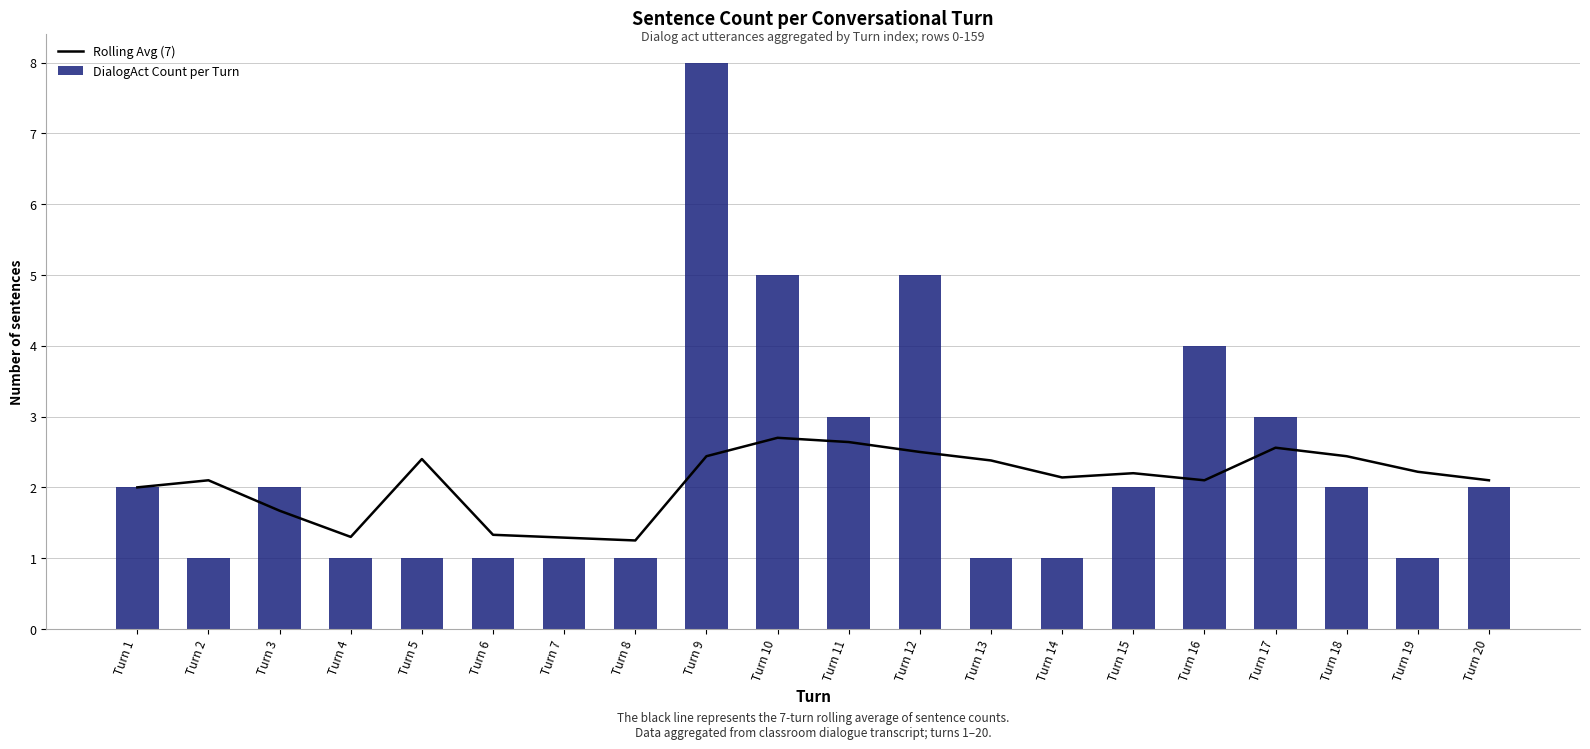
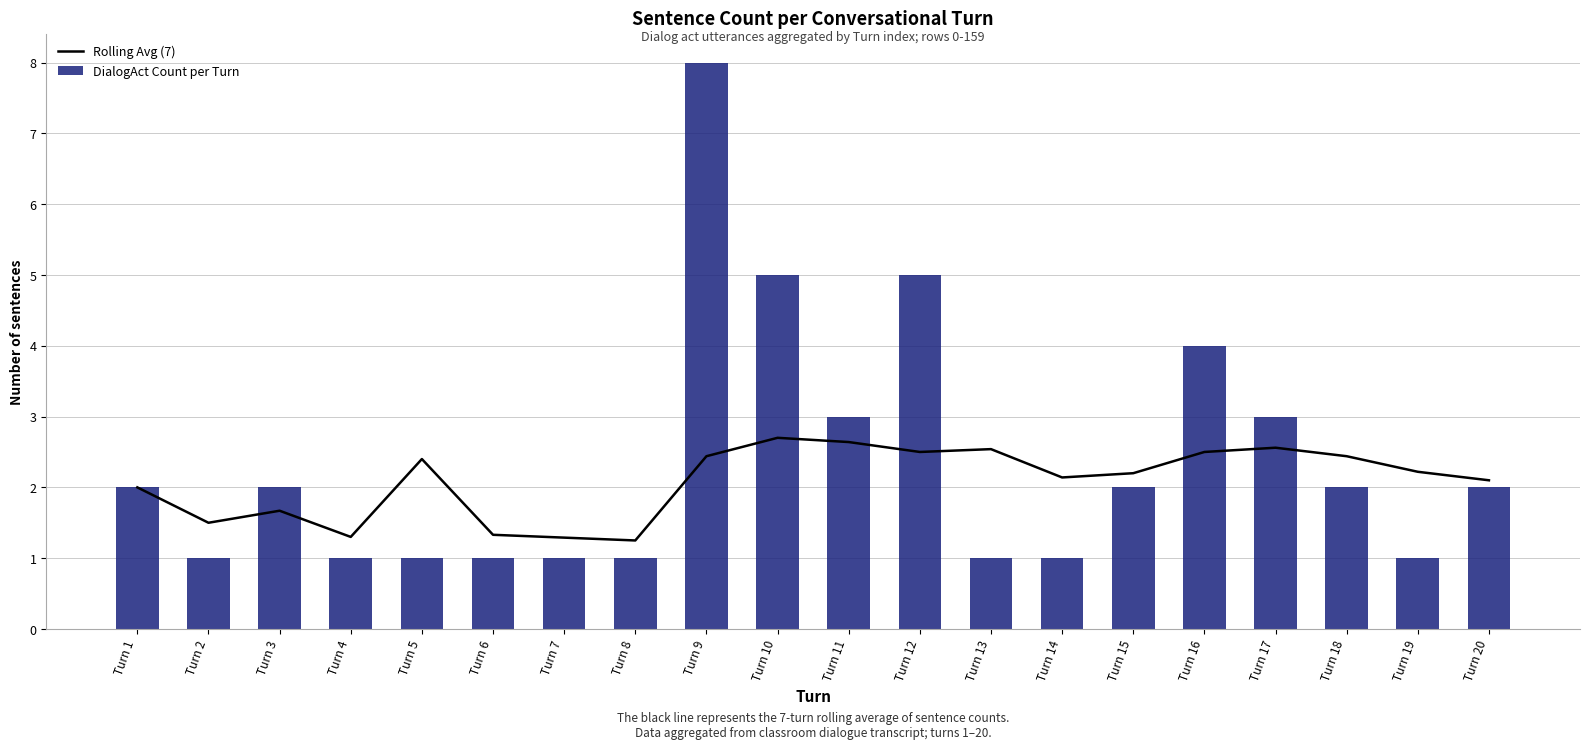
  {
    "Rolling Avg (7)": {
      "Turn 1": 2.0,
-     "Turn 2": 2.1,
+     "Turn 2": 1.5,
      "Turn 3": 1.7,
      "Turn 4": 1.3,
      "Turn 5": 2.4,
      "Turn 6": 1.3,
      "Turn 7": 1.3,
      "Turn 8": 1.3,
      "Turn 9": 2.4,
      "Turn 10": 2.7,
      "Turn 11": 2.6,
      "Turn 12": 2.5,
-     "Turn 13": 2.4,
+     "Turn 13": 2.5,
      "Turn 14": 2.1,
      "Turn 15": 2.2,
-     "Turn 16": 2.1,
+     "Turn 16": 2.5,
      "Turn 17": 2.6,
      "Turn 18": 2.4,
      "Turn 19": 2.2,
      "Turn 20": 2.1
    },
    "DialogAct Count per Turn": {
      "Turn 1": 2.0,
      "Turn 2": 1.0,
      "Turn 3": 2.0,
      "Turn 4": 1.0,
      "Turn 5": 1.0,
      "Turn 6": 1.0,
      "Turn 7": 1.0,
      "Turn 8": 1.0,
      "Turn 9": 8.0,
      "Turn 10": 5.0,
      "Turn 11": 3.0,
      "Turn 12": 5.0,
      "Turn 13": 1.0,
      "Turn 14": 1.0,
      "Turn 15": 2.0,
      "Turn 16": 4.0,
      "Turn 17": 3.0,
      "Turn 18": 2.0,
      "Turn 19": 1.0,
      "Turn 20": 2.0
    }
  }
